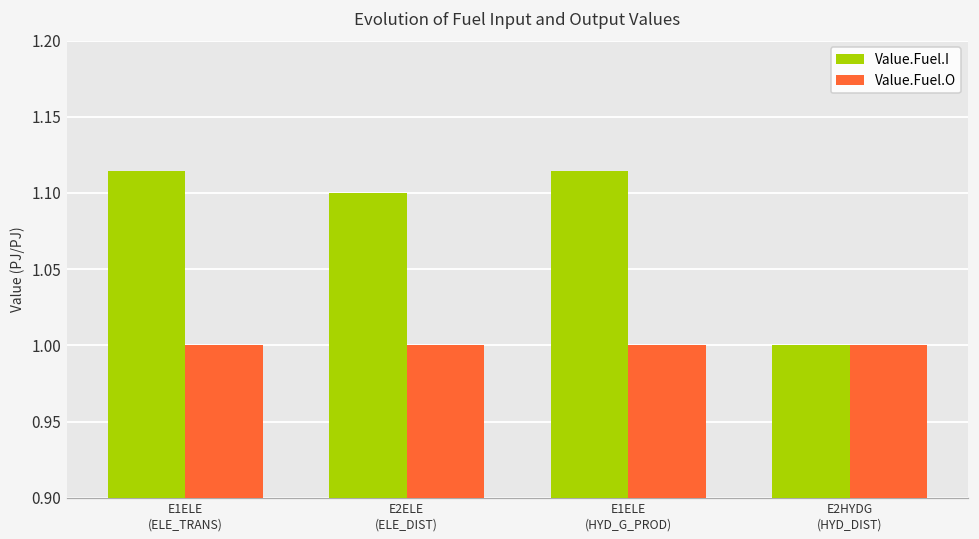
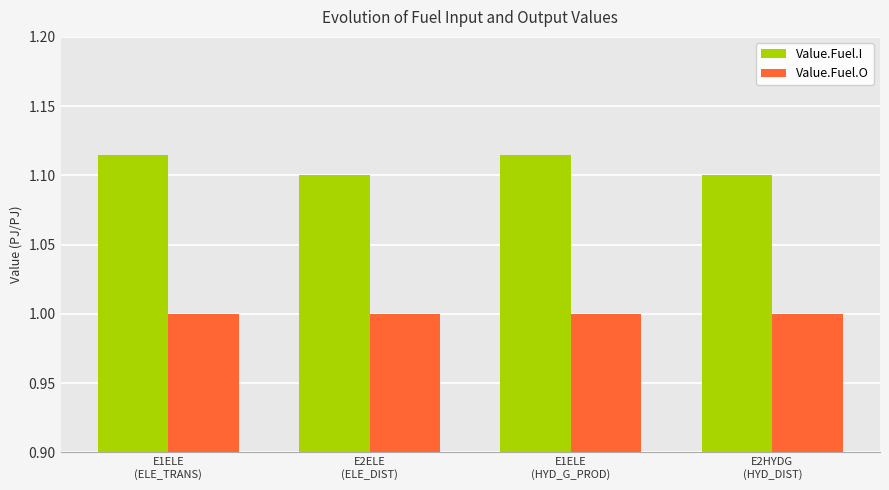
  {
    "Value.Fuel.I": {
      "E1ELE (ELE_TRANS)": 1.114,
      "E2ELE (ELE_DIST)": 1.1,
      "E1ELE (HYD_G_PROD)": 1.114,
-     "E2HYDG (HYD_DIST)": 1.0
+     "E2HYDG (HYD_DIST)": 1.1
    },
    "Value.Fuel.O": {
      "E1ELE (ELE_TRANS)": 1.0,
      "E2ELE (ELE_DIST)": 1.0,
      "E1ELE (HYD_G_PROD)": 1.0,
      "E2HYDG (HYD_DIST)": 1.0
    }
  }
